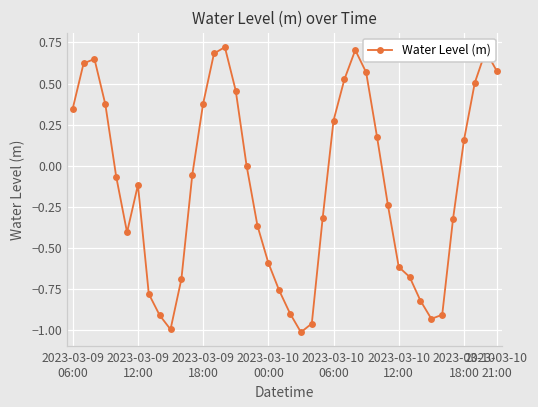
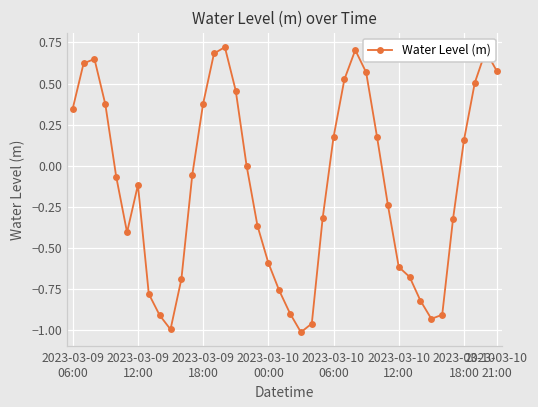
  {
    "2023-03-09 06:00": 0.35,
    "2023-03-09 12:00": -0.12,
    "2023-03-09 18:00": 0.38,
    "2023-03-10 00:00": -0.59,
-   "2023-03-10 06:00": 0.27,
+   "2023-03-10 06:00": 0.17,
    "2023-03-10 12:00": -0.62
  }
